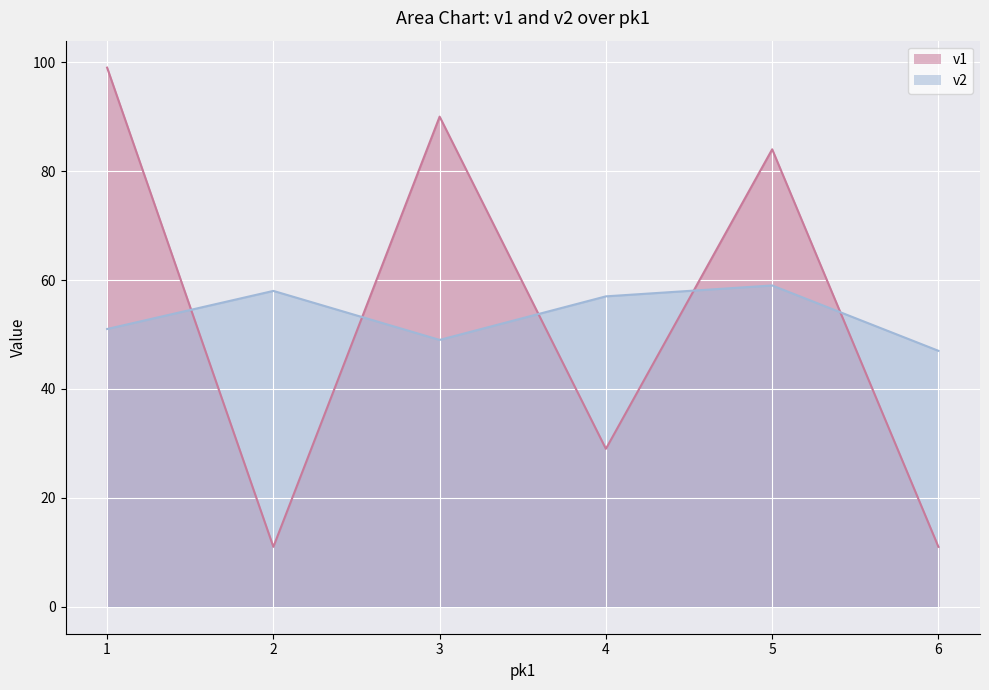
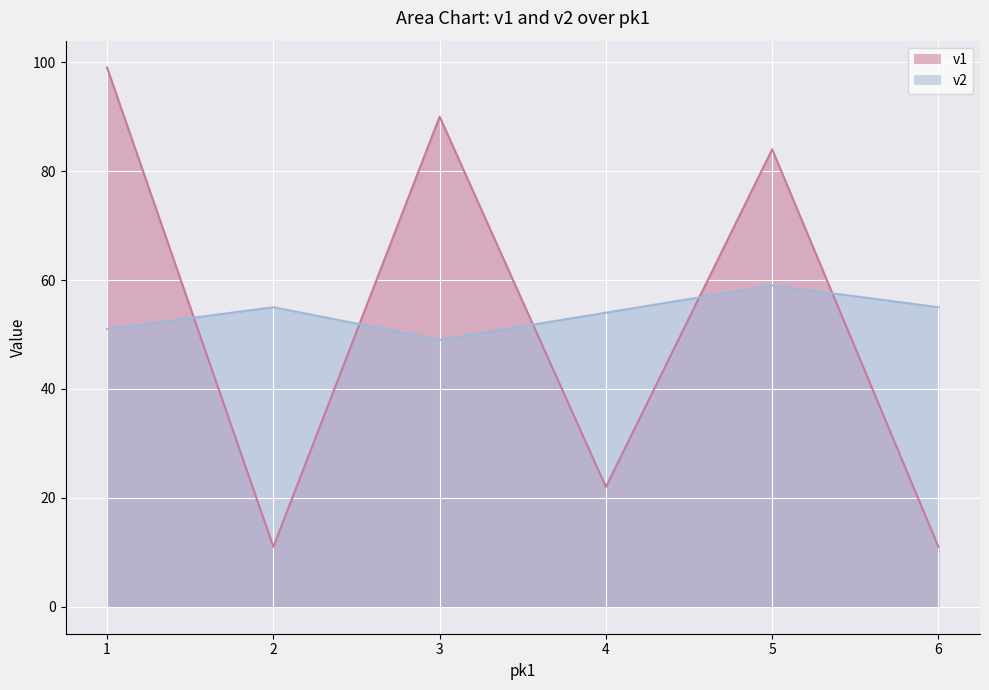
  {
    "v1": {
      "1": 99,
      "2": 11,
      "3": 90,
-     "4": 29,
+     "4": 22,
      "5": 84,
      "6": 11
    },
    "v2": {
      "1": 51,
-     "2": 58,
+     "2": 55,
      "3": 49,
-     "4": 57,
+     "4": 54,
      "5": 59,
-     "6": 47
+     "6": 55
    }
  }
